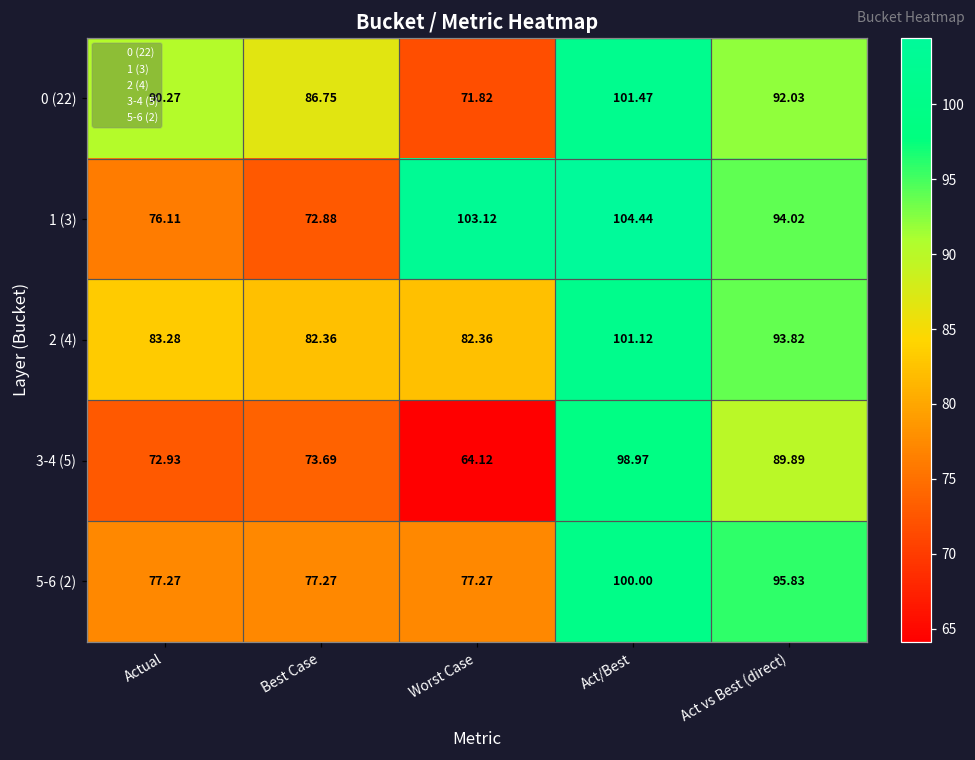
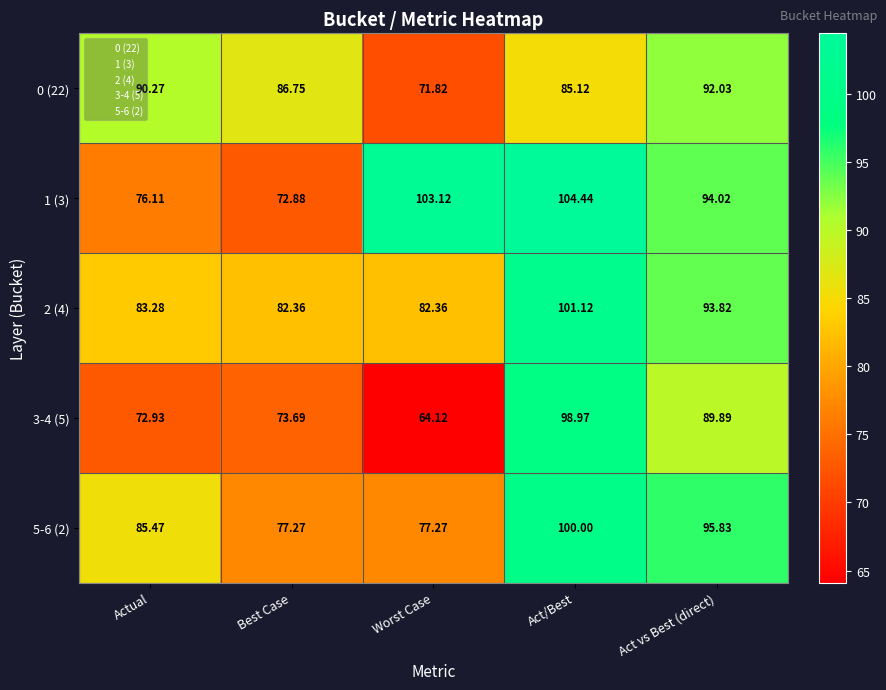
  {
    "0 (22)": {
      "Best Case": 86.75,
      "Worst Case": 71.82,
-     "Act/Best": 101.47,
+     "Act/Best": 85.12,
      "Act vs Best (direct)": 92.03
    },
    "1 (3)": {
      "Actual": 76.11,
      "Best Case": 72.88,
      "Worst Case": 103.12,
      "Act/Best": 104.44,
      "Act vs Best (direct)": 94.02
    },
    "2 (4)": {
      "Actual": 83.28,
      "Best Case": 82.36,
      "Worst Case": 82.36,
      "Act/Best": 101.12,
      "Act vs Best (direct)": 93.82
    },
    "3-4 (5)": {
      "Actual": 72.93,
      "Best Case": 73.69,
      "Worst Case": 64.12,
      "Act/Best": 98.97,
      "Act vs Best (direct)": 89.89
    },
    "5-6 (2)": {
-     "Actual": 77.27,
+     "Actual": 85.47,
      "Best Case": 77.27,
      "Worst Case": 77.27,
      "Act/Best": 100.00,
      "Act vs Best (direct)": 95.83
    }
  }
